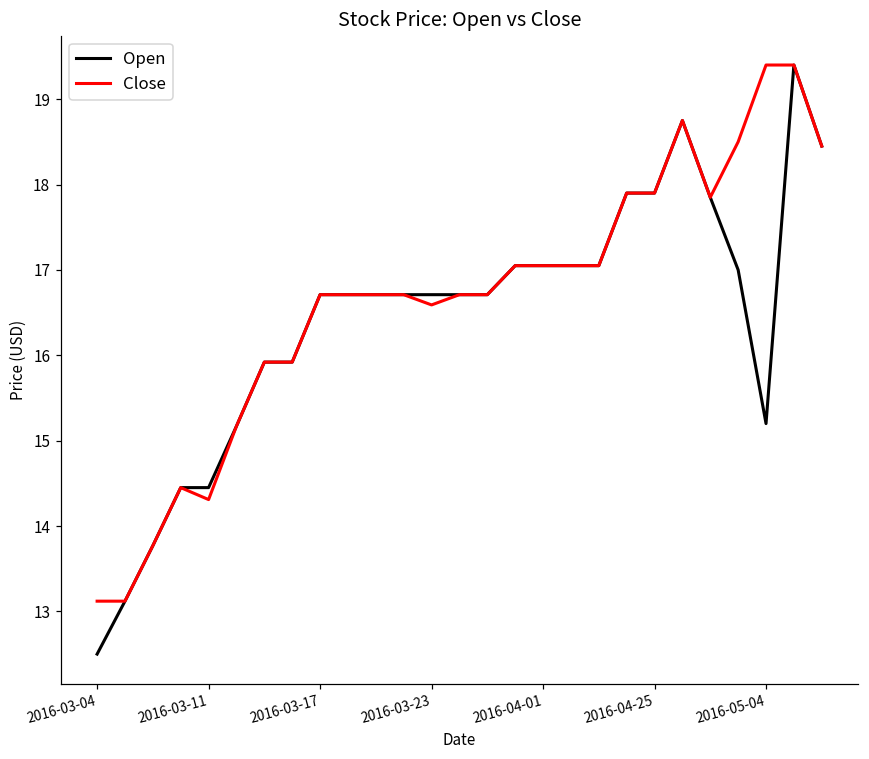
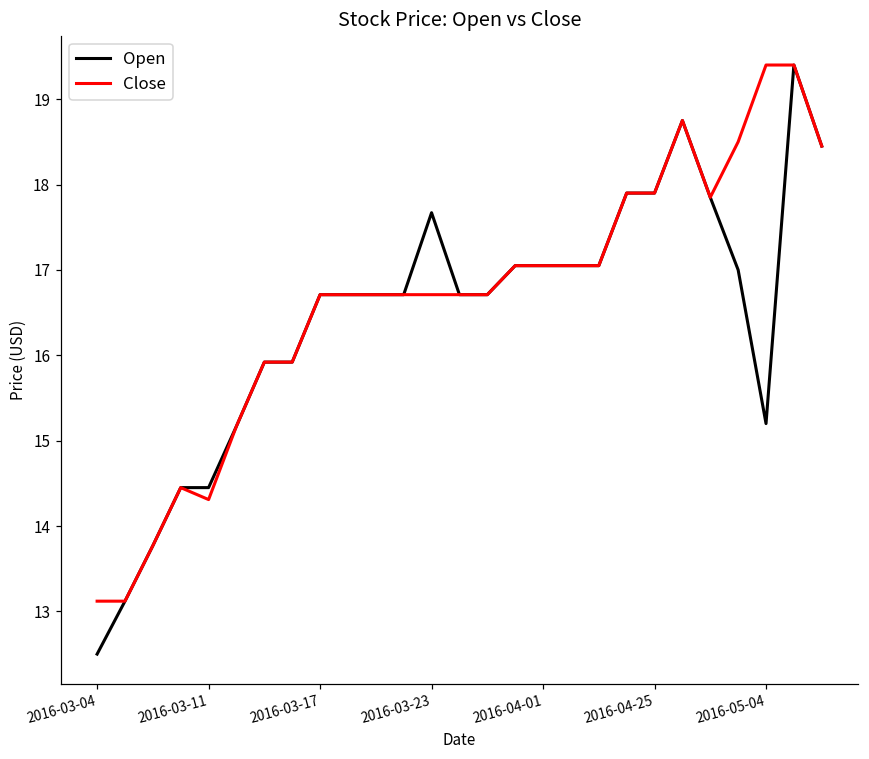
  {
    "Open": {
      "2016-03-04": 12.5,
      "2016-03-11": 14.5,
-     "2016-03-23": 16.7,
+     "2016-03-23": 17.7,
      "2016-05-04": 15.2
    },
    "Close": {
      "2016-03-04": 13.1,
      "2016-03-11": 14.3,
-     "2016-03-23": 16.6,
+     "2016-03-23": 16.7,
      "2016-05-04": 19.4
    }
  }
